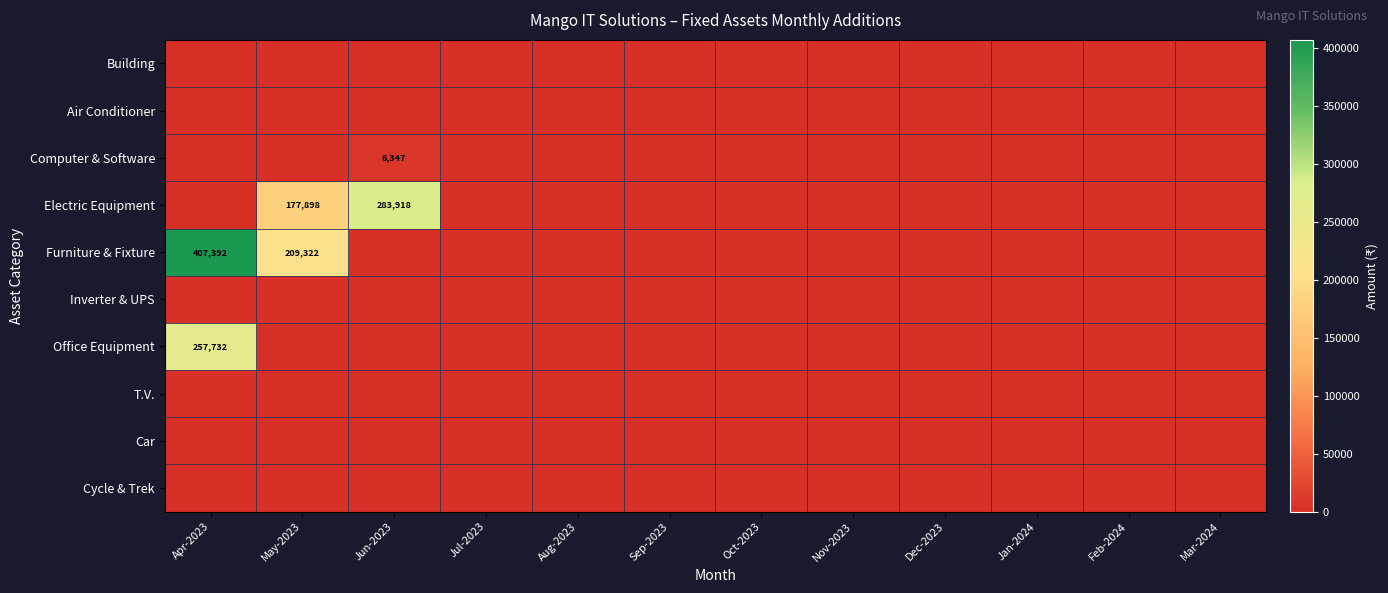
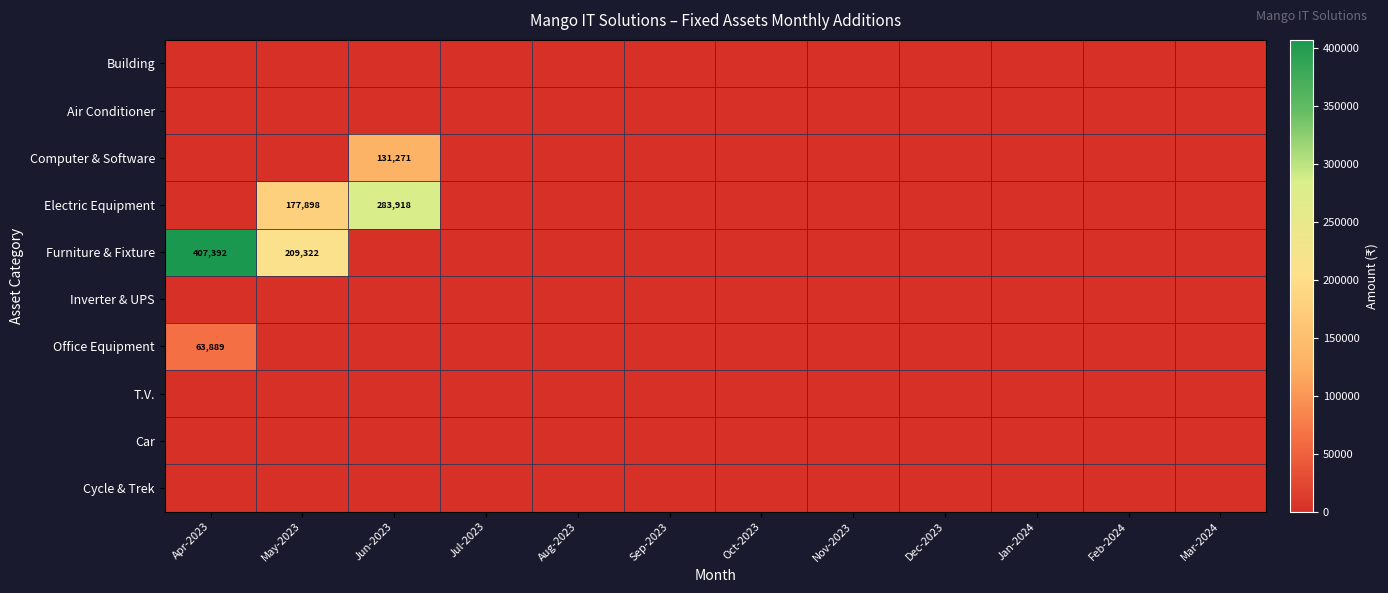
  {
    "Computer & Software": {
-     "Jun-2023": "6,347"
+     "Jun-2023": "131,271"
    },
    "Electric Equipment": {
      "May-2023": "177,898",
      "Jun-2023": "283,918"
    },
    "Furniture & Fixture": {
      "Apr-2023": "407,392",
      "May-2023": "209,322"
    },
    "Office Equipment": {
-     "Apr-2023": "257,732"
+     "Apr-2023": "63,889"
    }
  }
